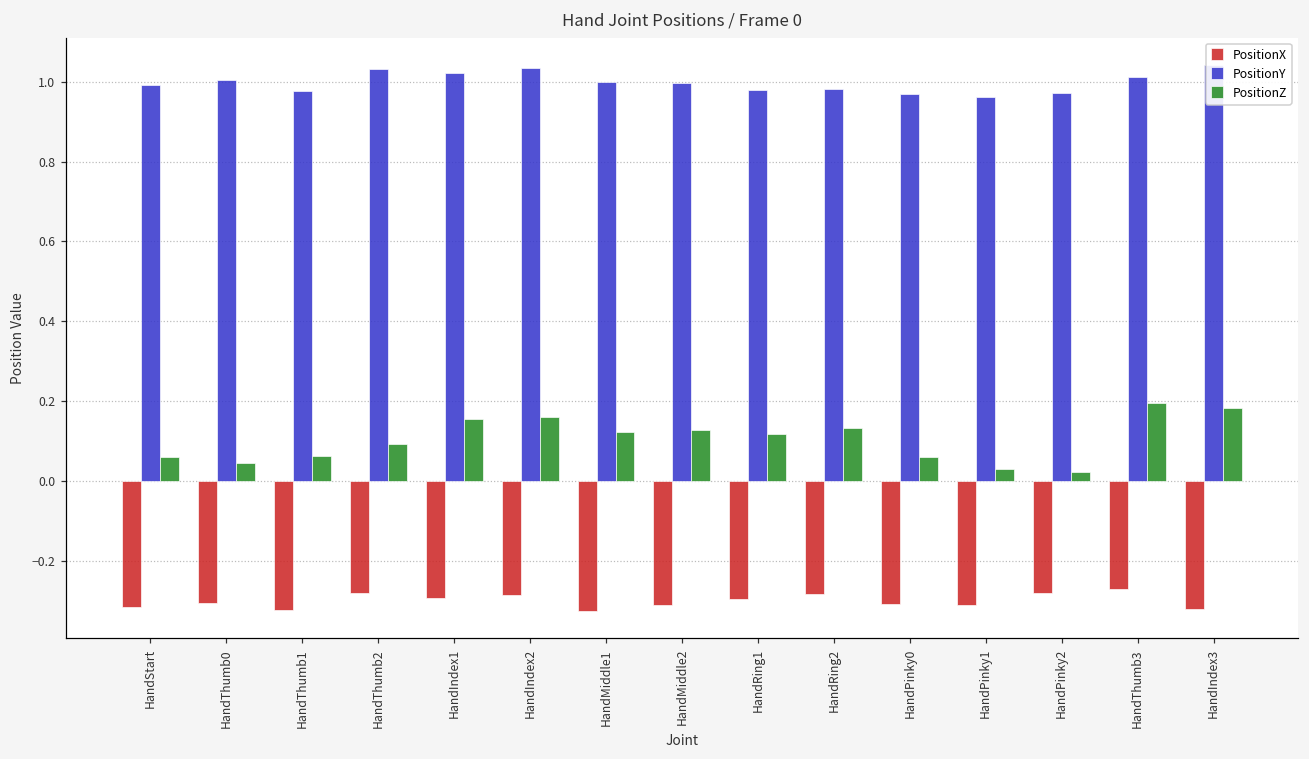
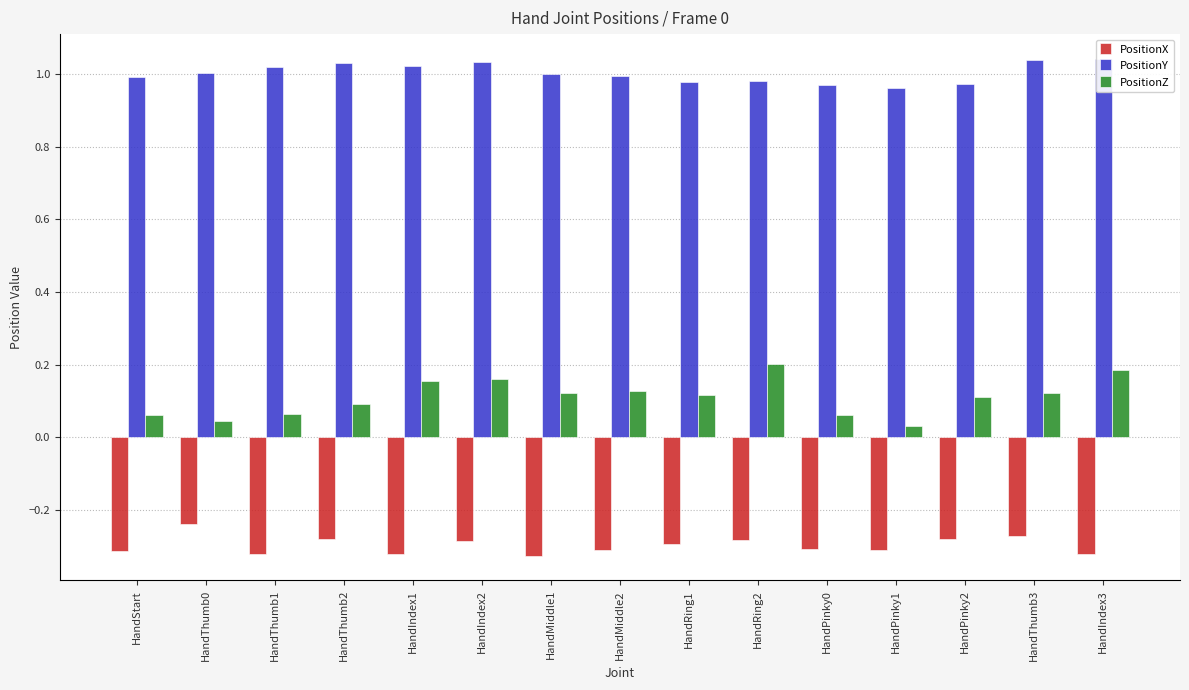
  {
    "PositionX": {
      "HandStart": -0.31,
-     "HandThumb0": -0.31,
+     "HandThumb0": -0.24,
      "HandThumb1": -0.32,
      "HandThumb2": -0.28,
-     "HandIndex1": -0.29,
+     "HandIndex1": -0.32,
      "HandIndex2": -0.29,
      "HandMiddle1": -0.33,
      "HandMiddle2": -0.31,
      "HandRing1": -0.29,
      "HandRing2": -0.28,
      "HandPinky0": -0.31,
      "HandPinky1": -0.31,
      "HandPinky2": -0.28,
      "HandThumb3": -0.27,
      "HandIndex3": -0.32
    },
    "PositionY": {
      "HandStart": 0.99,
      "HandThumb0": 1.00,
-     "HandThumb1": 0.98,
+     "HandThumb1": 1.02,
      "HandThumb2": 1.03,
      "HandIndex1": 1.02,
      "HandIndex2": 1.03,
      "HandMiddle1": 1.00,
      "HandMiddle2": 1.00,
      "HandRing1": 0.98,
      "HandRing2": 0.98,
      "HandPinky0": 0.97,
      "HandPinky1": 0.96,
      "HandPinky2": 0.97,
-     "HandThumb3": 1.01
+     "HandThumb3": 1.04
    },
    "PositionZ": {
      "HandStart": 0.06,
      "HandThumb0": 0.04,
      "HandThumb1": 0.06,
      "HandThumb2": 0.09,
      "HandIndex1": 0.16,
      "HandIndex2": 0.16,
      "HandMiddle1": 0.12,
      "HandMiddle2": 0.13,
      "HandRing1": 0.12,
-     "HandRing2": 0.13,
+     "HandRing2": 0.20,
      "HandPinky0": 0.06,
      "HandPinky1": 0.03,
-     "HandPinky2": 0.02,
-     "HandThumb3": 0.20,
+     "HandPinky2": 0.11,
+     "HandThumb3": 0.12,
      "HandIndex3": 0.18
    }
  }
